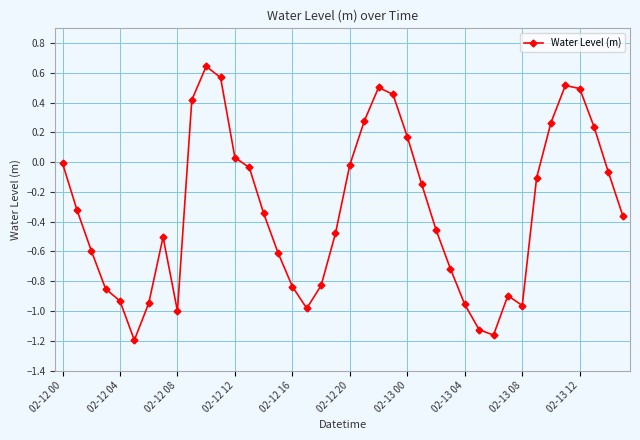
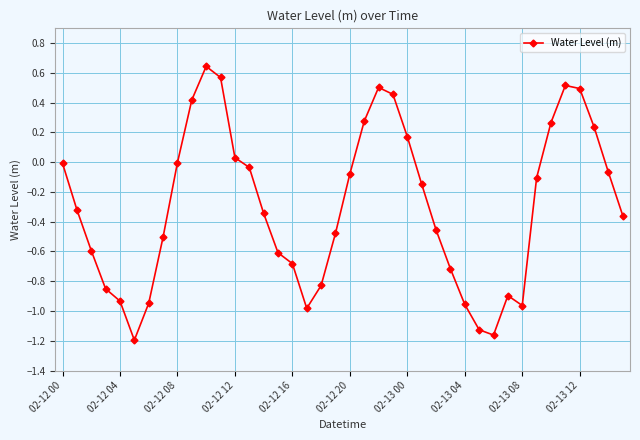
  {
    "02-12 00": -0.01,
    "02-12 04": -0.93,
-   "02-12 08": -1.00,
+   "02-12 08": 0.00,
    "02-12 12": 0.03,
-   "02-12 16": -0.84,
-   "02-12 20": -0.02,
+   "02-12 16": -0.68,
+   "02-12 20": -0.08,
    "02-13 00": 0.17,
    "02-13 04": -0.96,
    "02-13 08": -0.96,
    "02-13 12": 0.50
  }
